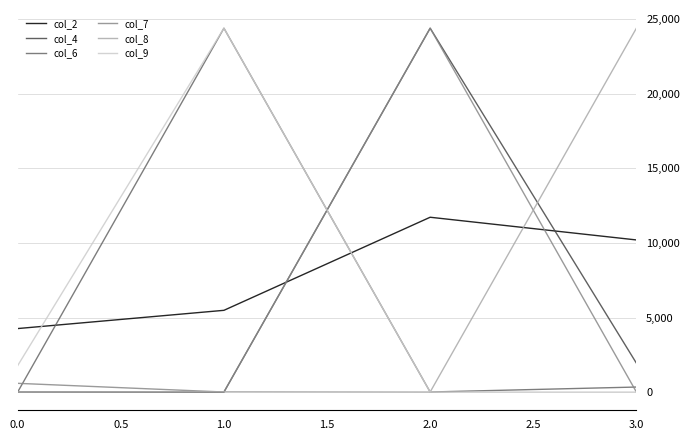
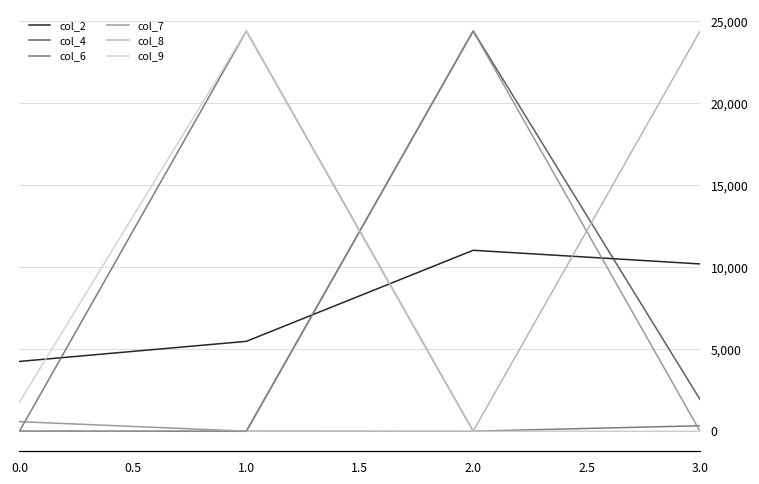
  {
    "col_2": {
      "0.0": "4,300",
      "1.0": "5,500",
-     "2.0": "11,700",
+     "2.0": "11,000",
      "3.0": "10,200"
    }
  }
